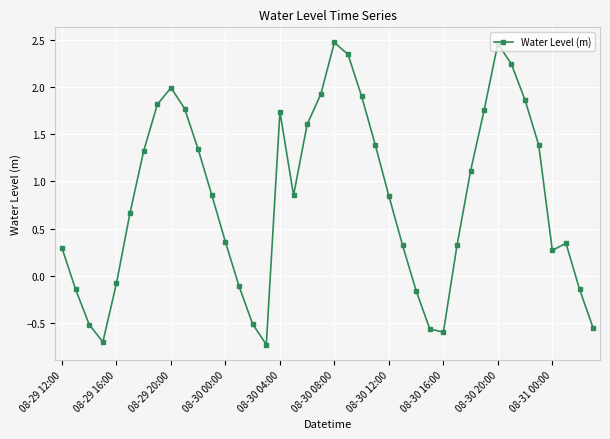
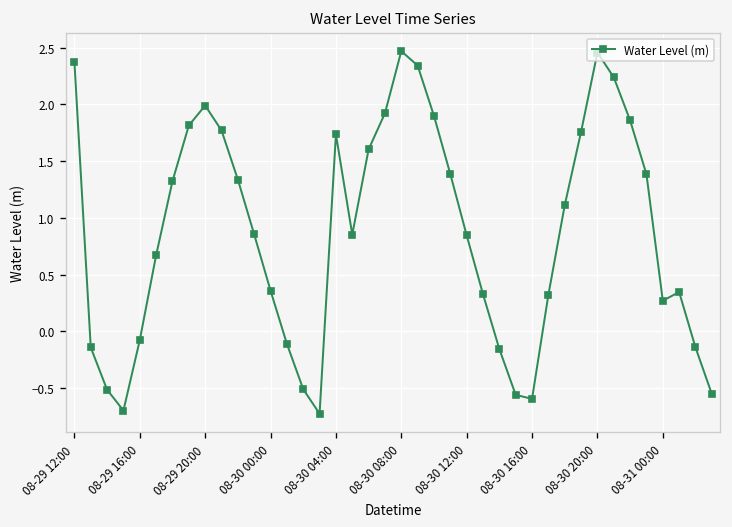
  {
-   "08-29 12:00": 0.3,
+   "08-29 12:00": 2.4,
    "08-29 16:00": -0.1,
    "08-29 20:00": 2.0,
    "08-30 00:00": 0.4,
    "08-30 04:00": 1.7,
    "08-30 08:00": 2.5,
    "08-30 12:00": 0.8,
    "08-30 16:00": -0.6,
    "08-31 00:00": 0.3
  }
